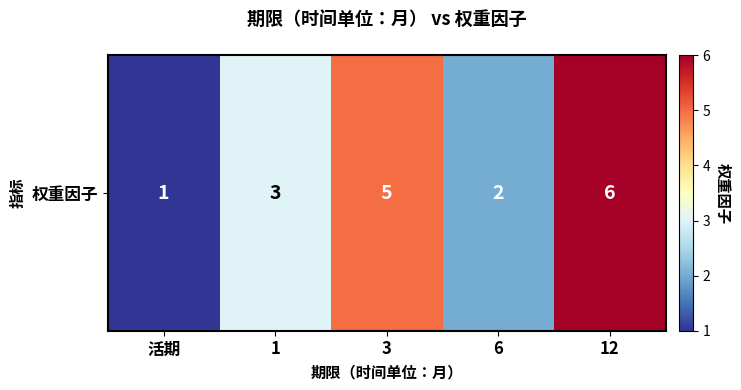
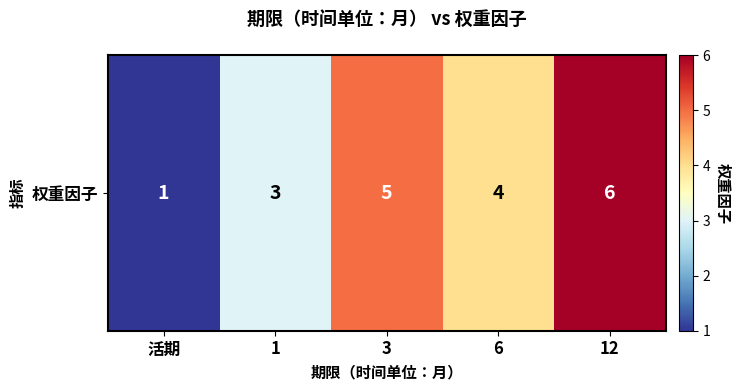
  {
    "权重因子": {
      "活期": 1,
      "1": 3,
      "3": 5,
-     "6": 2,
+     "6": 4,
      "12": 6
    }
  }
